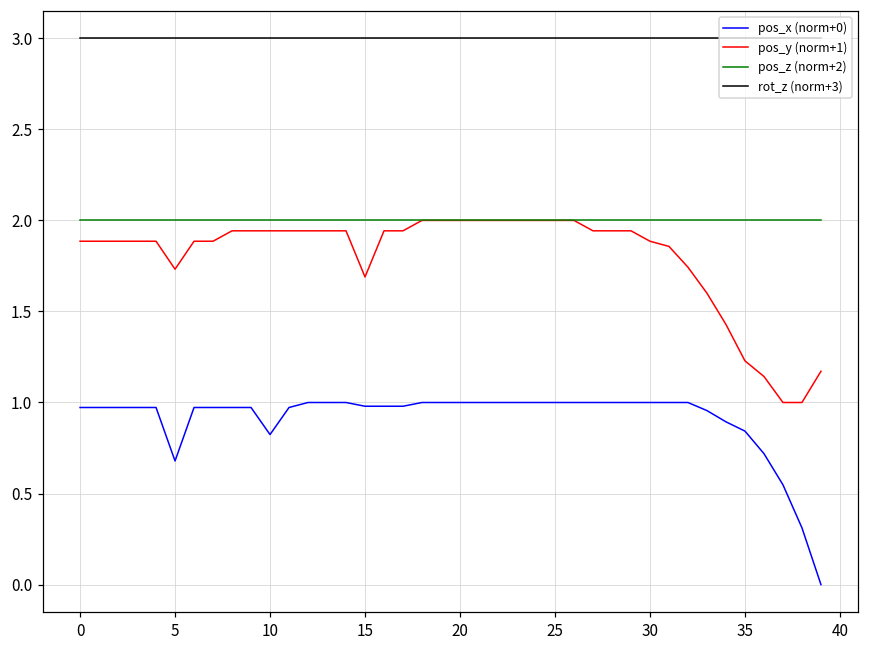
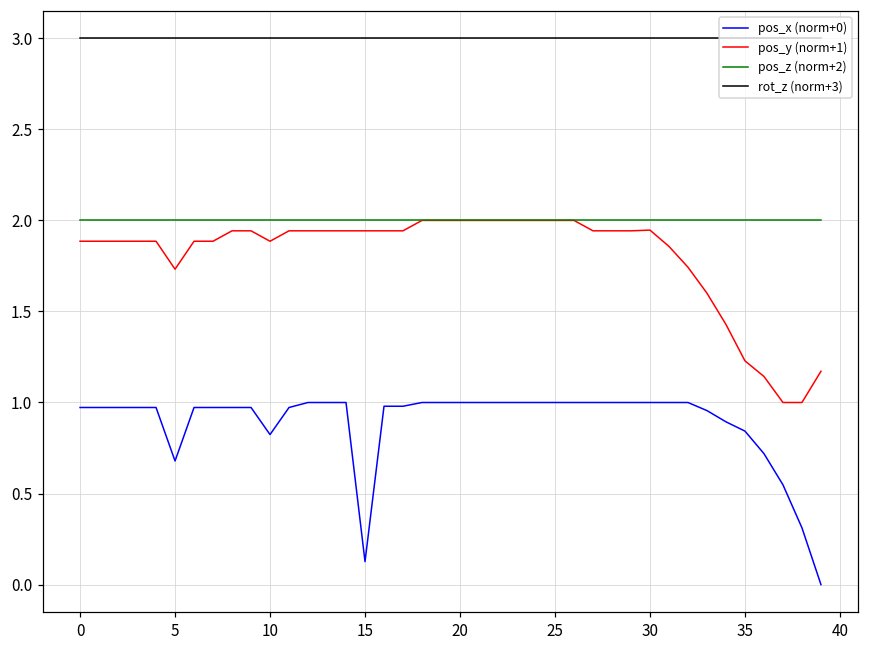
  {
    "pos_x (norm+0)": {
      "0": 0.97,
      "5": 0.68,
      "10": 0.82,
-     "15": 0.98,
+     "15": 0.13,
      "20": 1.00,
      "25": 1.00,
      "30": 1.00,
      "35": 0.84
    },
    "pos_y (norm+1)": {
      "0": 1.89,
      "5": 1.73,
-     "10": 1.94,
-     "15": 1.69,
-     "30": 1.89,
+     "10": 1.89,
+     "15": 1.94,
+     "30": 1.95,
      "35": 1.23
    },
    "pos_z (norm+2)": {
      "0": 2.00,
      "5": 2.00,
      "10": 2.00,
      "15": 2.00,
      "30": 2.00,
      "35": 2.00
    },
    "rot_z (norm+3)": {
      "0": 3.00,
      "5": 3.00,
      "10": 3.00,
      "15": 3.00,
      "20": 3.00,
      "25": 3.00,
      "30": 3.00
    }
  }
